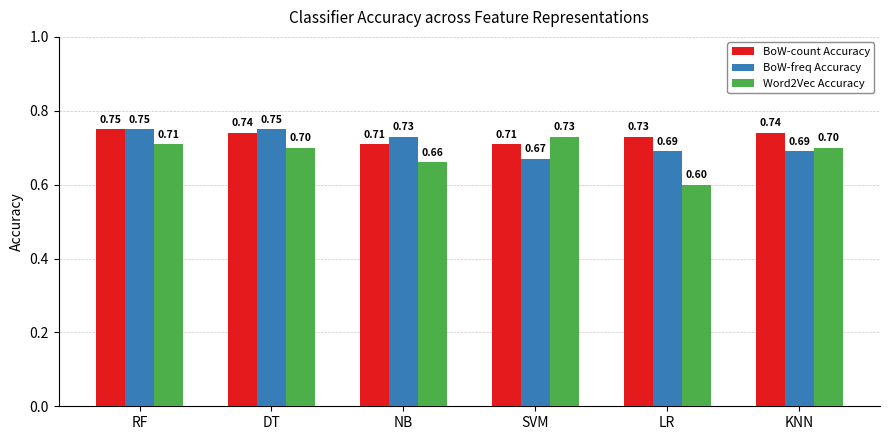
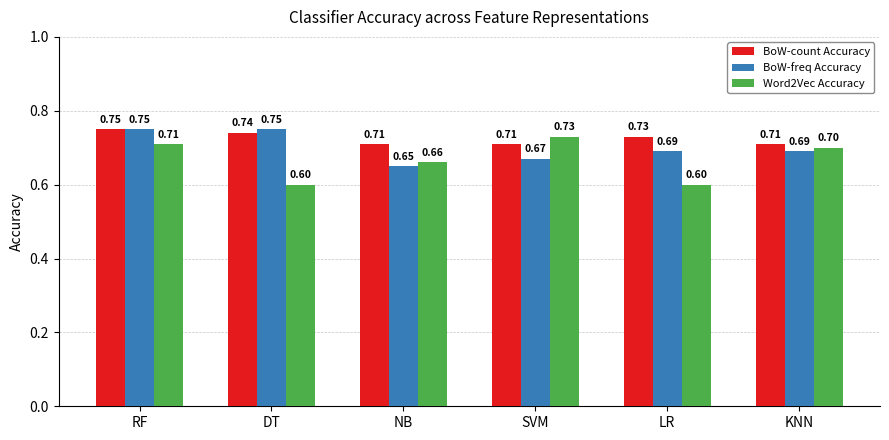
  {
    "BoW-count Accuracy": {
      "RF": 0.75,
      "DT": 0.74,
      "NB": 0.71,
      "SVM": 0.71,
      "LR": 0.73,
-     "KNN": 0.74
+     "KNN": 0.71
    },
    "BoW-freq Accuracy": {
      "RF": 0.75,
      "DT": 0.75,
-     "NB": 0.73,
+     "NB": 0.65,
      "SVM": 0.67,
      "LR": 0.69,
      "KNN": 0.69
    },
    "Word2Vec Accuracy": {
      "RF": 0.71,
-     "DT": 0.70,
+     "DT": 0.60,
      "NB": 0.66,
      "SVM": 0.73,
      "LR": 0.60,
      "KNN": 0.70
    }
  }
